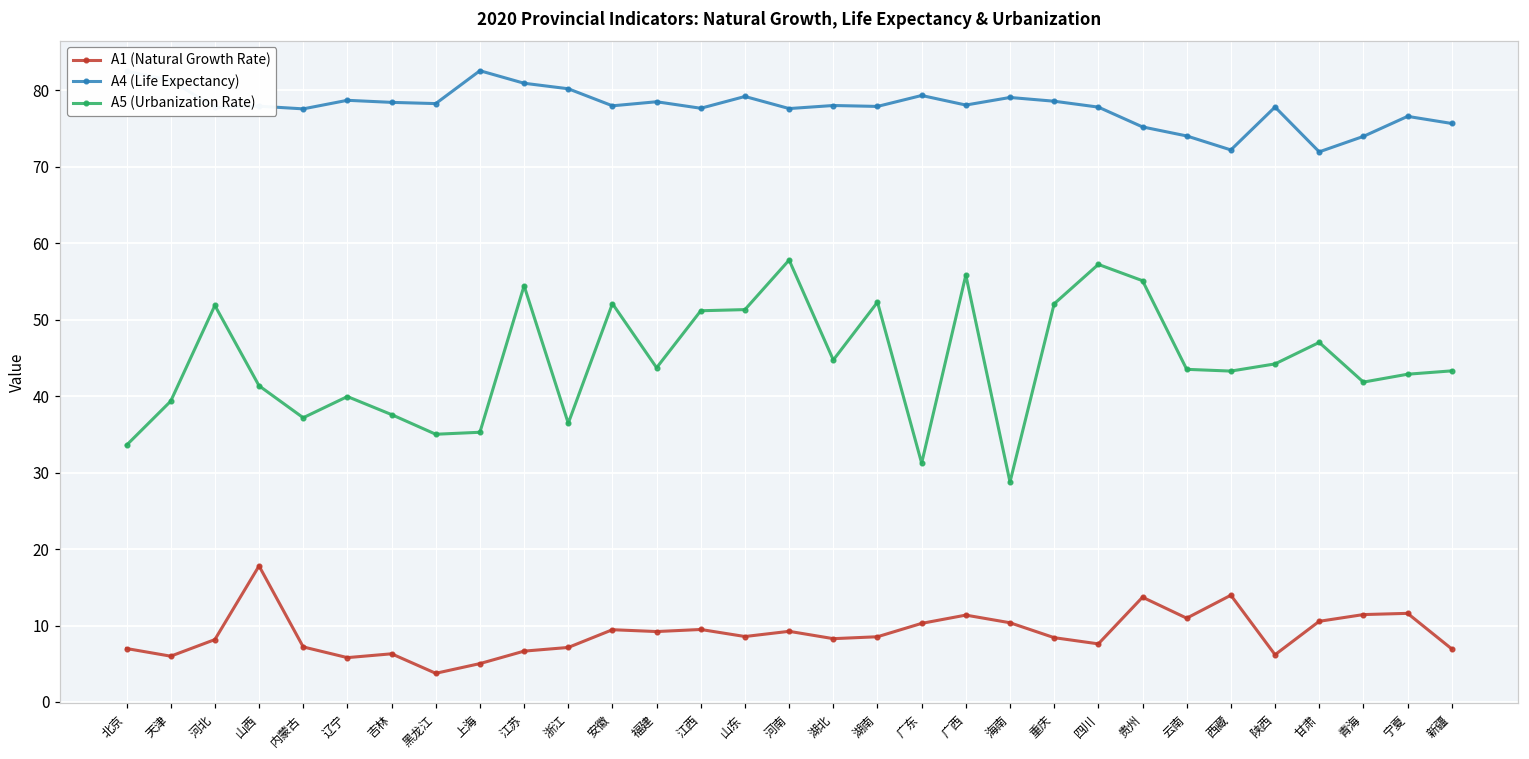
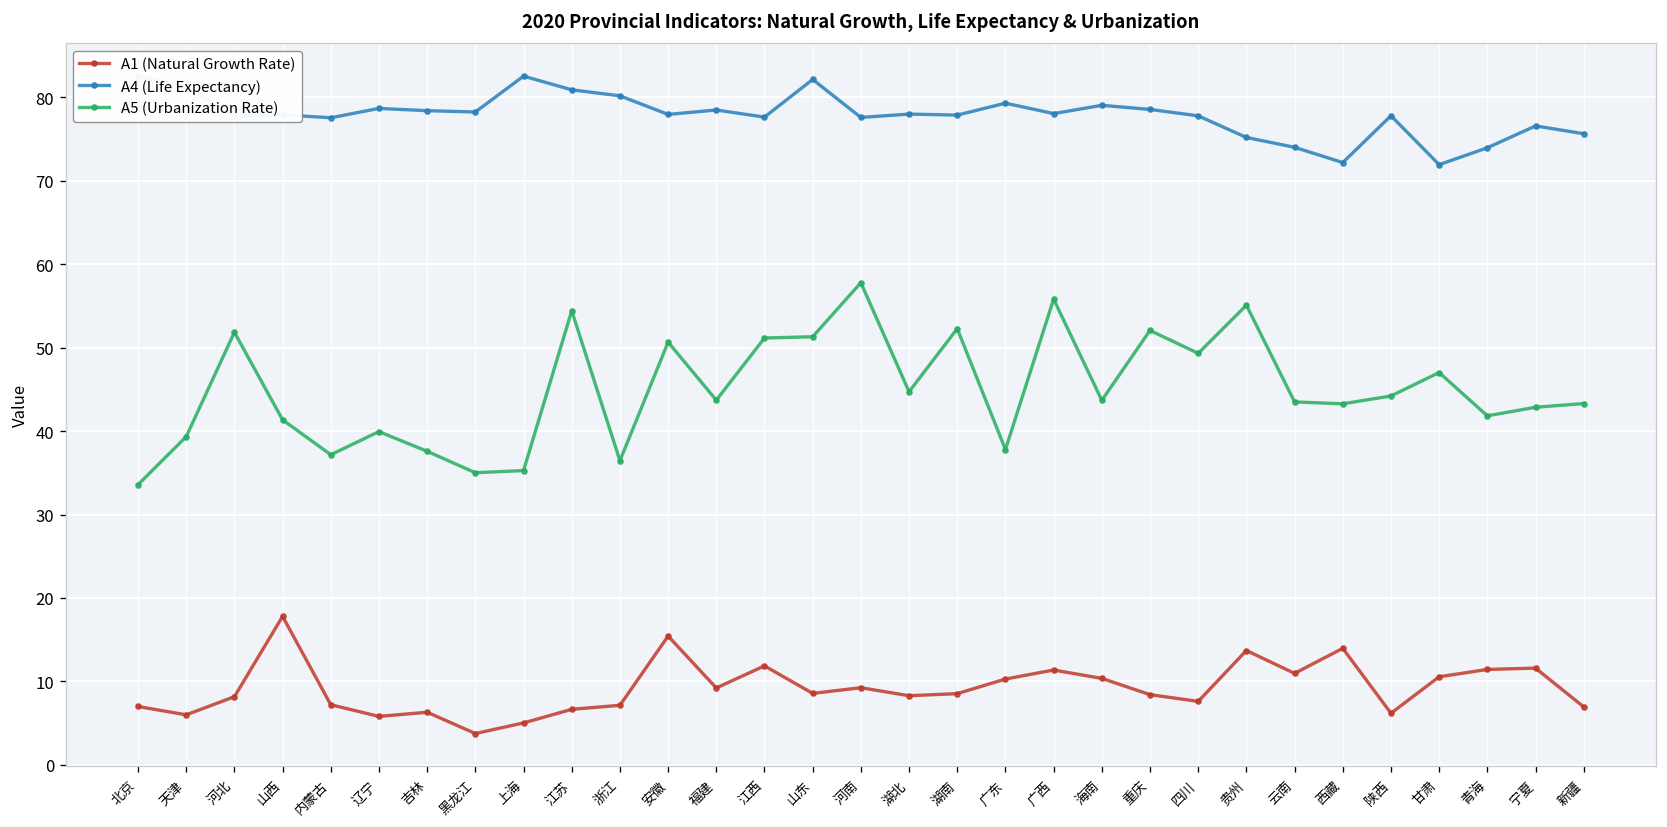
  {
    "A1 (Natural Growth Rate)": {
      "北京": 7,
      "天津": 6,
      "河北": 8,
      "山西": 18,
      "内蒙古": 7,
      "辽宁": 6,
      "吉林": 6,
      "黑龙江": 4,
      "上海": 5,
      "江苏": 7,
      "浙江": 7,
-     "安徽": 9,
+     "安徽": 15,
      "福建": 9,
-     "江西": 9,
+     "江西": 12,
      "山东": 9,
      "河南": 9,
      "湖北": 8,
      "湖南": 9,
      "广东": 10,
      "广西": 11,
      "海南": 10,
      "重庆": 8,
      "四川": 8,
      "贵州": 14,
      "云南": 11,
      "西藏": 14,
      "陕西": 6,
      "甘肃": 11,
      "青海": 11,
      "宁夏": 12,
      "新疆": 7
    },
    "A4 (Life Expectancy)": {
      "内蒙古": 78,
      "辽宁": 79,
      "吉林": 78,
      "黑龙江": 78,
      "上海": 83,
      "江苏": 81,
      "浙江": 80,
      "安徽": 78,
      "福建": 78,
      "江西": 78,
-     "山东": 79,
+     "山东": 82,
      "河南": 78,
      "湖北": 78,
      "湖南": 78,
      "广东": 79,
      "广西": 78,
      "海南": 79,
      "重庆": 79,
      "四川": 78,
      "贵州": 75,
      "云南": 74,
      "西藏": 72,
      "陕西": 78,
      "甘肃": 72,
      "青海": 74,
      "宁夏": 77,
      "新疆": 76
    },
    "A5 (Urbanization Rate)": {
      "北京": 34,
      "天津": 39,
      "河北": 52,
      "山西": 41,
      "内蒙古": 37,
      "辽宁": 40,
      "吉林": 38,
      "黑龙江": 35,
      "上海": 35,
      "江苏": 54,
      "浙江": 36,
-     "安徽": 52,
+     "安徽": 51,
      "福建": 44,
      "江西": 51,
      "山东": 51,
      "河南": 58,
      "湖北": 45,
      "湖南": 52,
-     "广东": 31,
+     "广东": 38,
      "广西": 56,
-     "海南": 29,
+     "海南": 44,
      "重庆": 52,
-     "四川": 57,
+     "四川": 49,
      "贵州": 55,
      "云南": 44,
      "西藏": 43,
      "陕西": 44,
      "甘肃": 47,
      "青海": 42,
      "宁夏": 43,
      "新疆": 43
    }
  }
